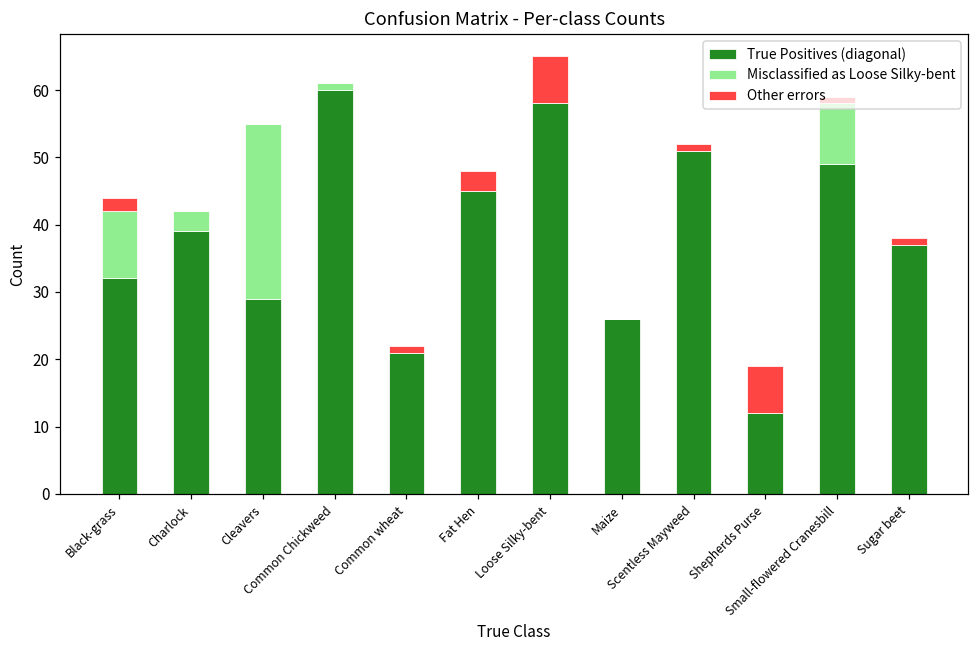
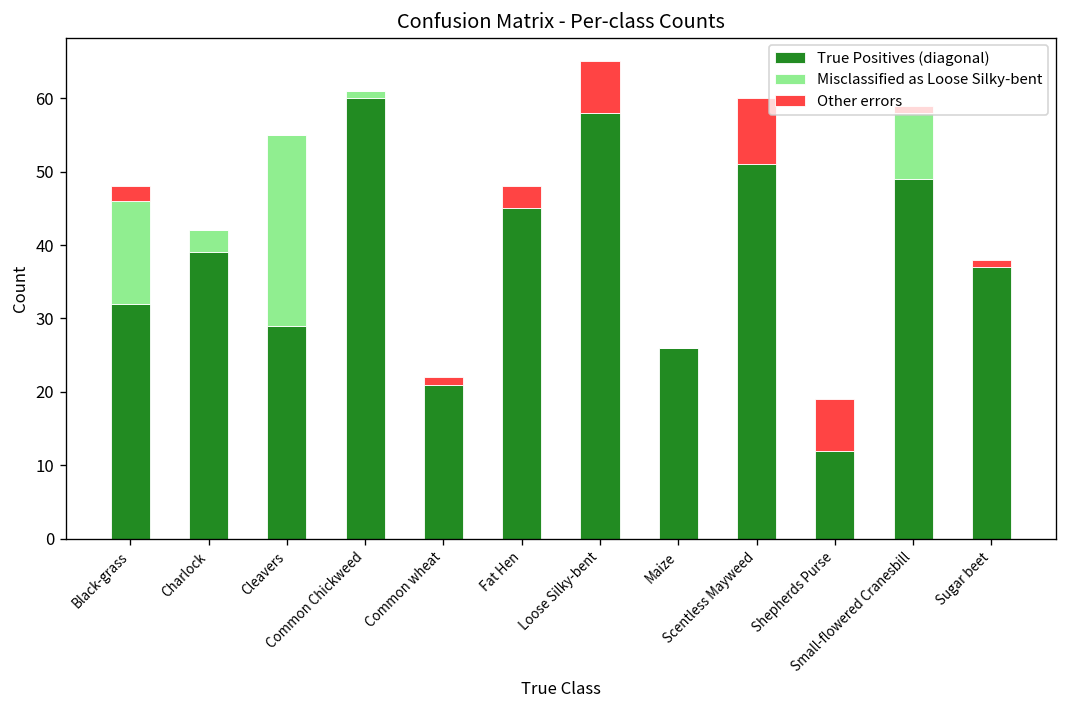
  {
    "True Positives (diagonal)": {
      "Black-grass": 32,
      "Charlock": 39,
      "Cleavers": 29,
      "Common Chickweed": 60,
      "Common wheat": 21,
      "Fat Hen": 45,
      "Loose Silky-bent": 58,
      "Maize": 26,
      "Scentless Mayweed": 51,
      "Shepherds Purse": 12,
      "Small-flowered Cranesbill": 49,
      "Sugar beet": 37
    },
    "Misclassified as Loose Silky-bent": {
-     "Black-grass": 10,
+     "Black-grass": 14,
      "Charlock": 3,
      "Cleavers": 26,
      "Common Chickweed": 1,
      "Common wheat": 0,
      "Fat Hen": 0,
      "Loose Silky-bent": 0,
      "Maize": 0,
      "Scentless Mayweed": 0,
      "Shepherds Purse": 0,
      "Sugar beet": 0
    },
    "Other errors": {
      "Black-grass": 2,
      "Charlock": 0,
      "Cleavers": 0,
      "Common Chickweed": 0,
      "Common wheat": 1,
      "Fat Hen": 3,
      "Loose Silky-bent": 7,
      "Maize": 0,
-     "Scentless Mayweed": 1,
+     "Scentless Mayweed": 9,
      "Shepherds Purse": 7,
      "Sugar beet": 1
    }
  }
